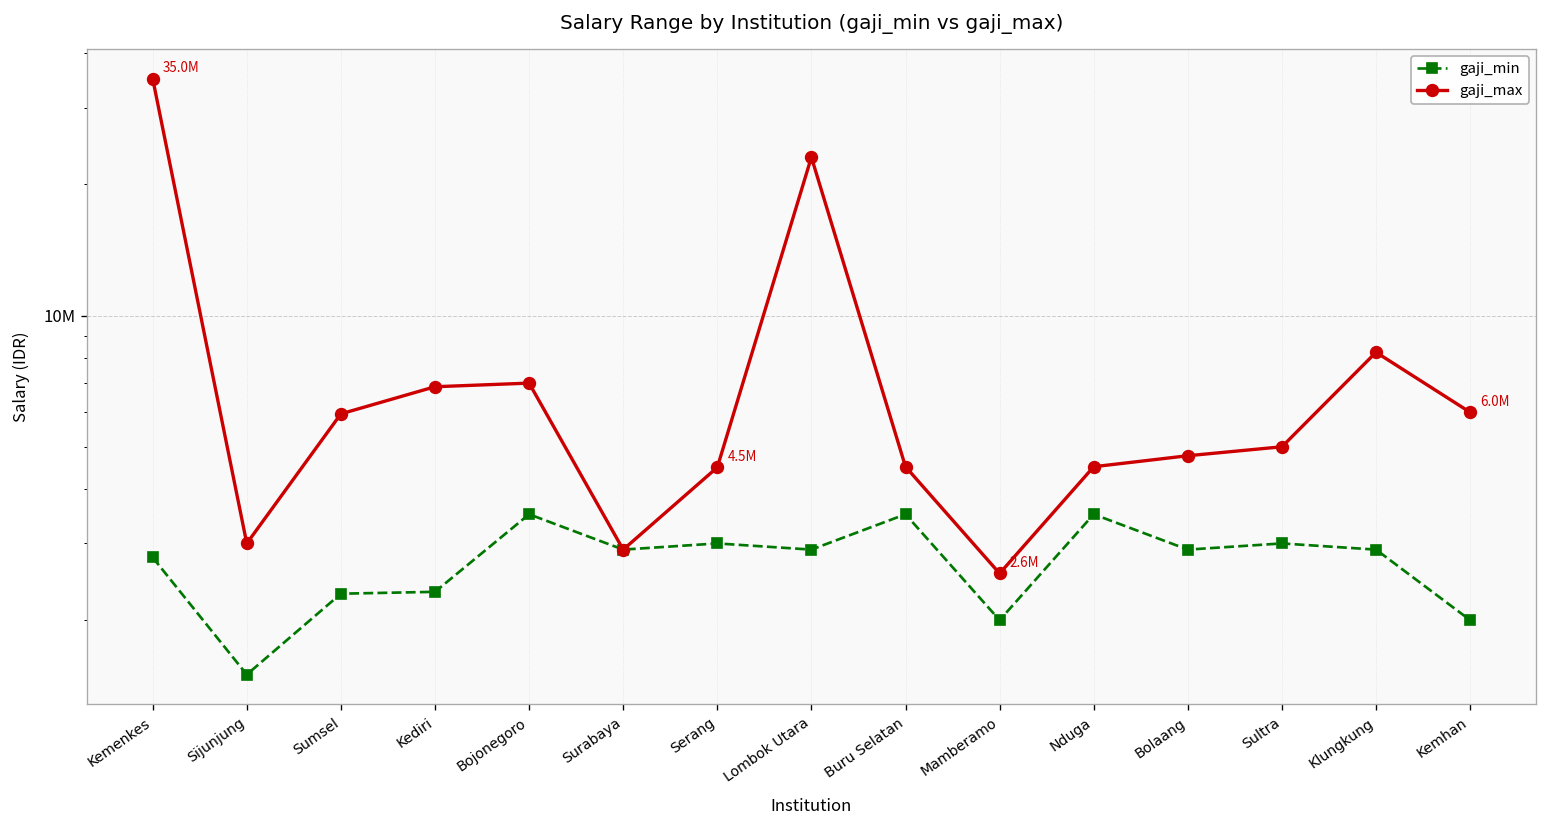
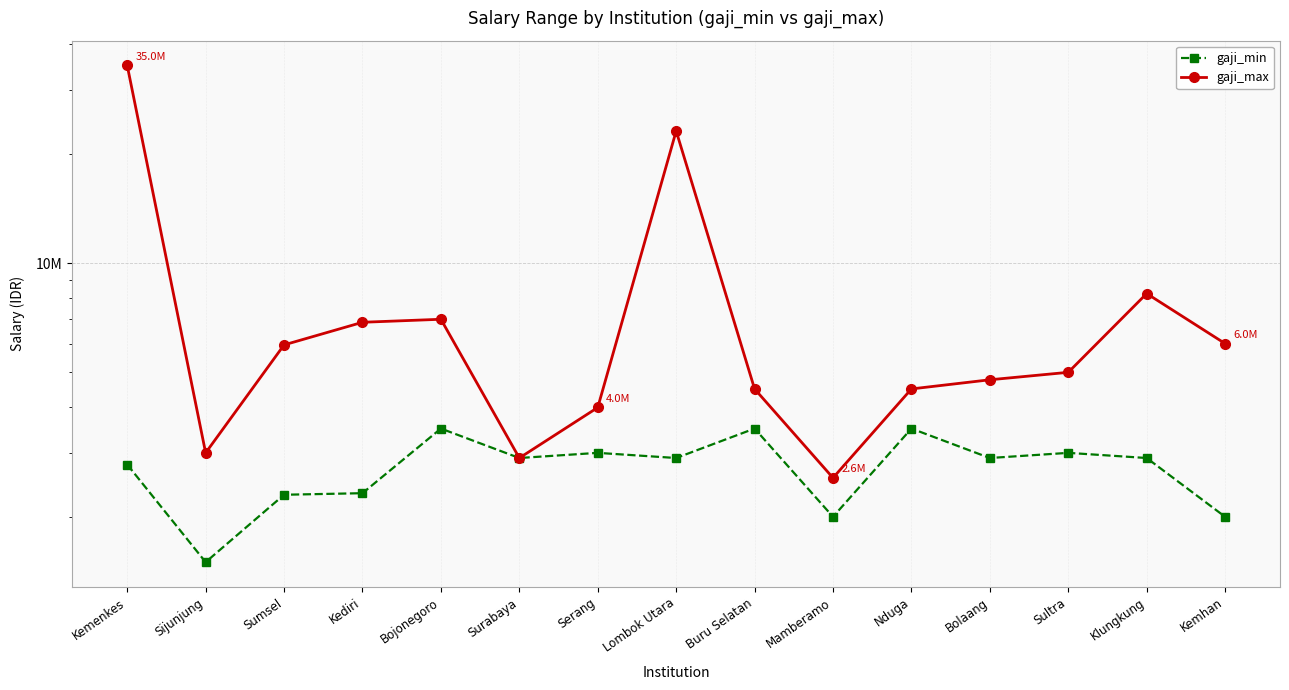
  {
    "gaji_max": {
      "Kemenkes": "35.0M",
-     "Serang": "4.5M",
+     "Serang": "4.0M",
      "Mamberamo": "2.6M",
      "Kemhan": "6.0M"
    }
  }
